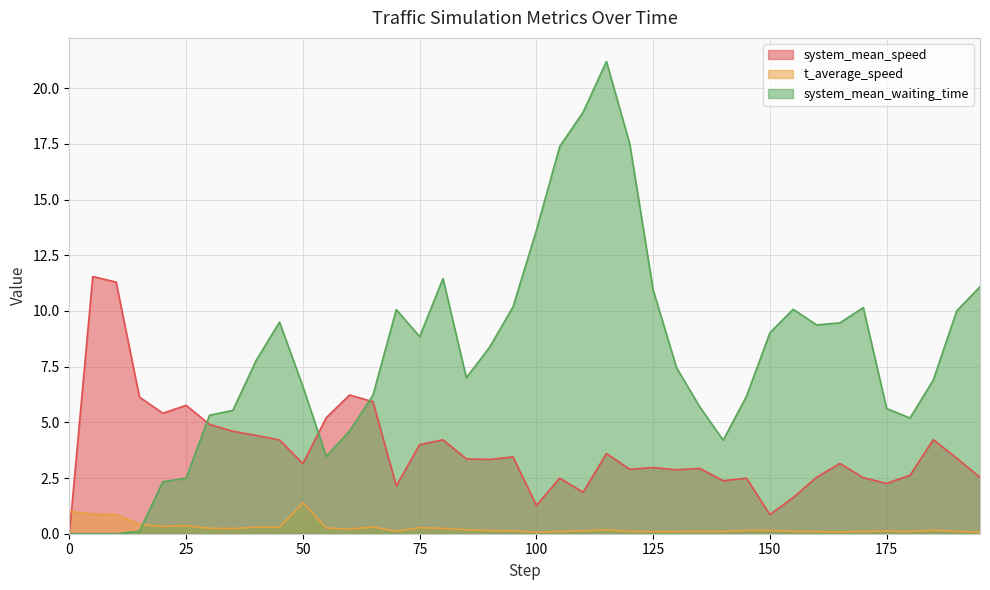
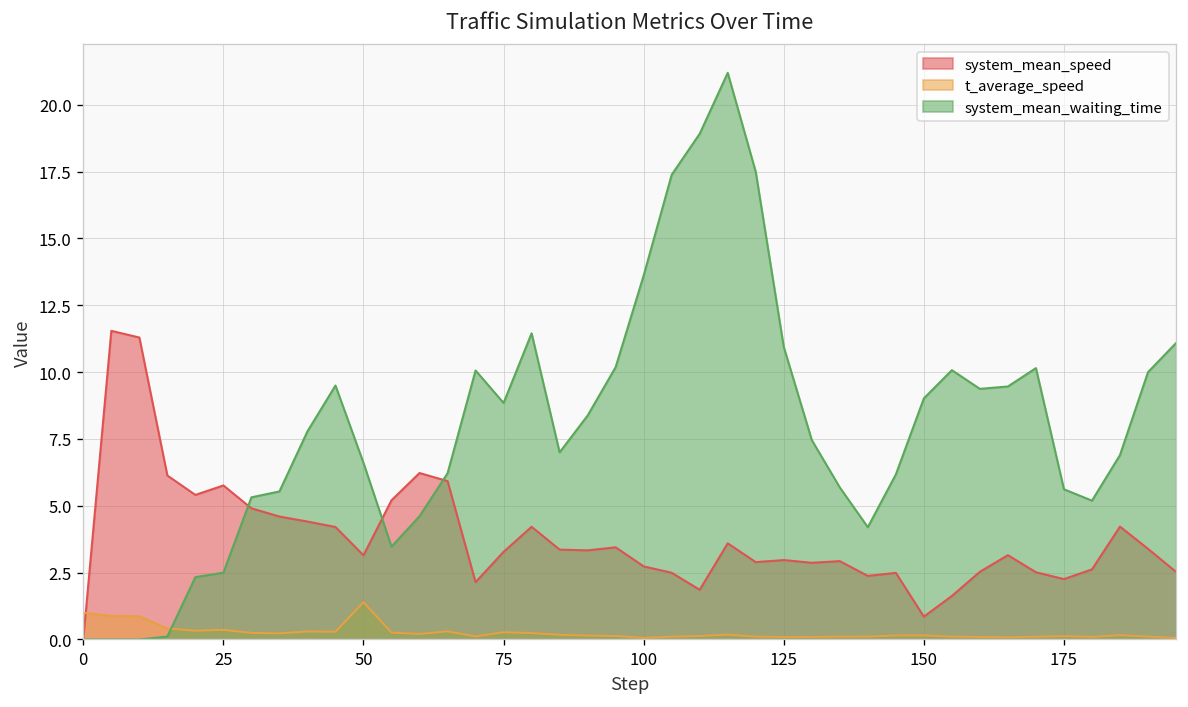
  {
    "system_mean_speed": {
      "25": 5.8,
      "50": 3.1,
-     "75": 4.0,
-     "100": 1.3,
+     "75": 3.3,
+     "100": 2.7,
      "125": 3.0,
      "150": 0.9,
      "175": 2.3
    },
    "t_average_speed": {
      "0": 1.0,
      "25": 0.4,
      "50": 1.4,
      "75": 0.3,
      "100": 0.1,
      "125": 0.1,
      "150": 0.2,
      "175": 0.1
    },
    "system_mean_waiting_time": {
      "25": 2.5,
      "50": 6.6,
      "75": 8.8,
      "100": 13.6,
      "125": 10.9,
      "150": 9.0,
      "175": 5.6
    }
  }
